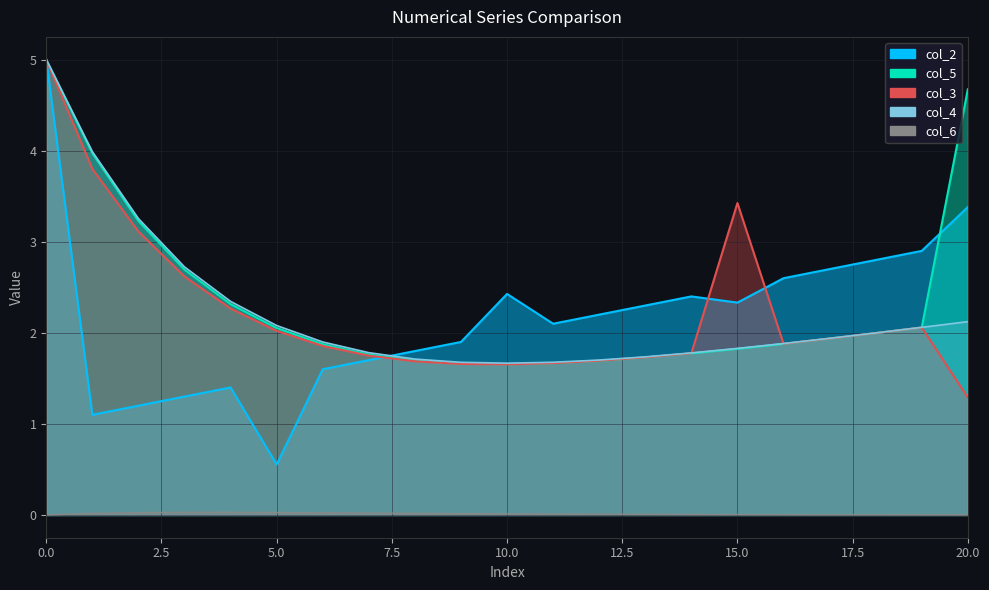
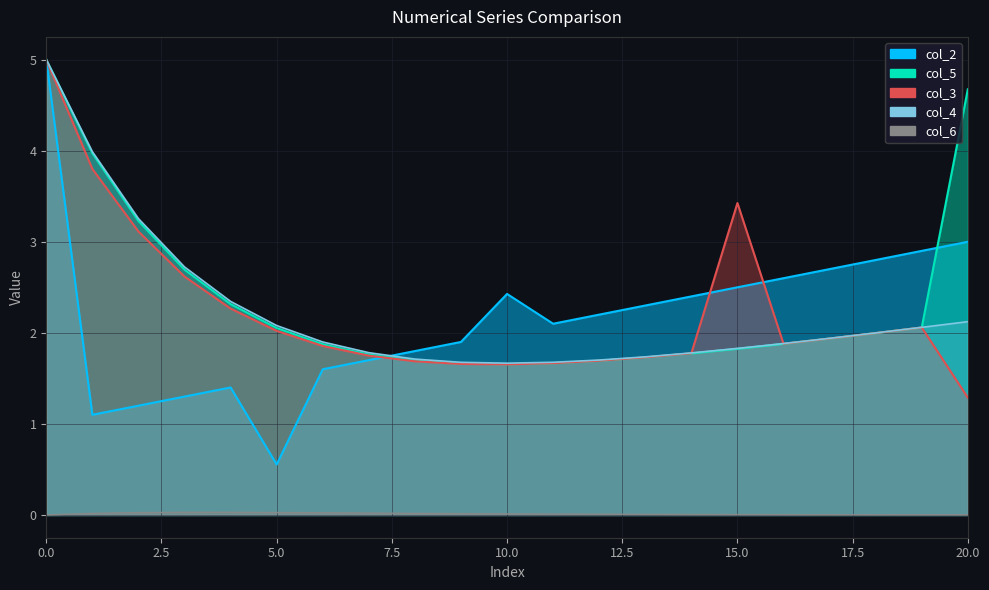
  {
    "col_2": {
      "5.0": 0.6,
      "10.0": 2.4,
-     "15.0": 2.3,
-     "20.0": 3.4
+     "15.0": 2.5,
+     "20.0": 3.0
    },
    "col_5": {
      "20.0": 4.7
    },
    "col_3": {
      "5.0": 2.0,
      "15.0": 3.4,
      "20.0": 1.3
    }
  }
